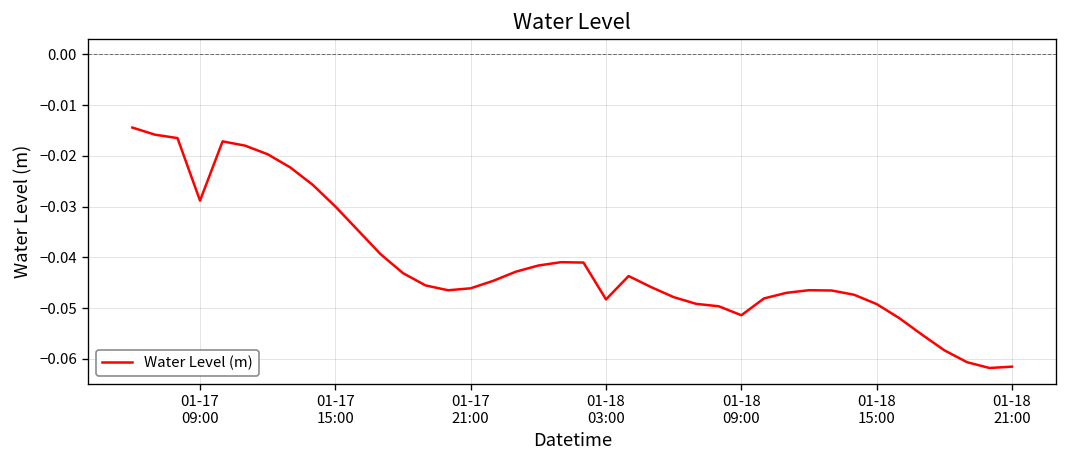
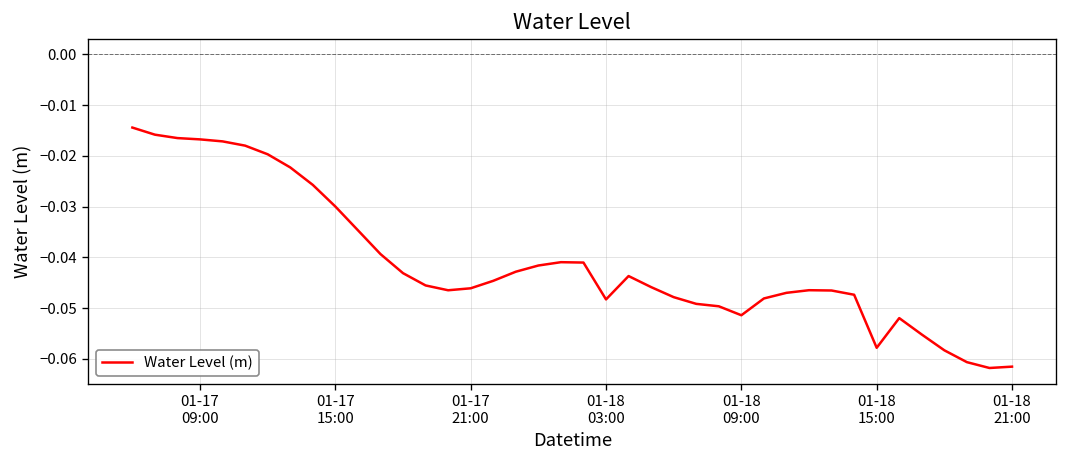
  {
-   "01-17 09:00": -0.029,
+   "01-17 09:00": -0.017,
    "01-17 15:00": -0.030,
    "01-17 21:00": -0.046,
    "01-18 03:00": -0.048,
    "01-18 09:00": -0.051,
-   "01-18 15:00": -0.049,
+   "01-18 15:00": -0.058,
    "01-18 21:00": -0.062
  }
